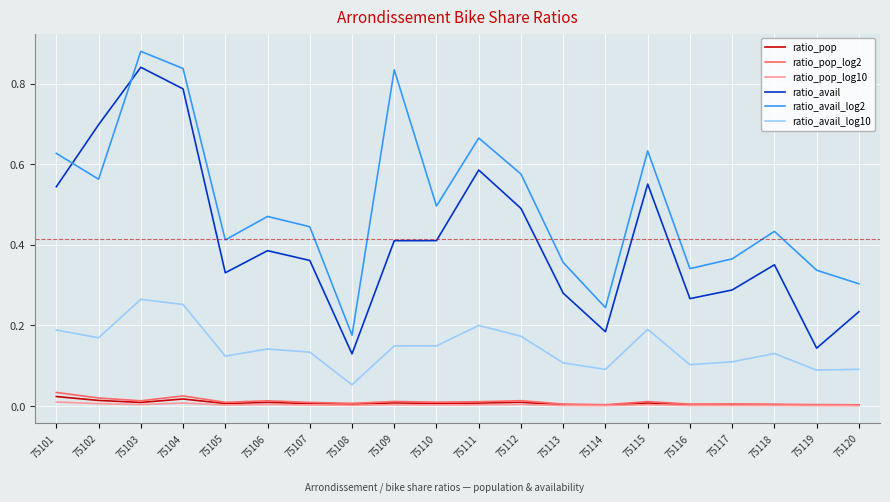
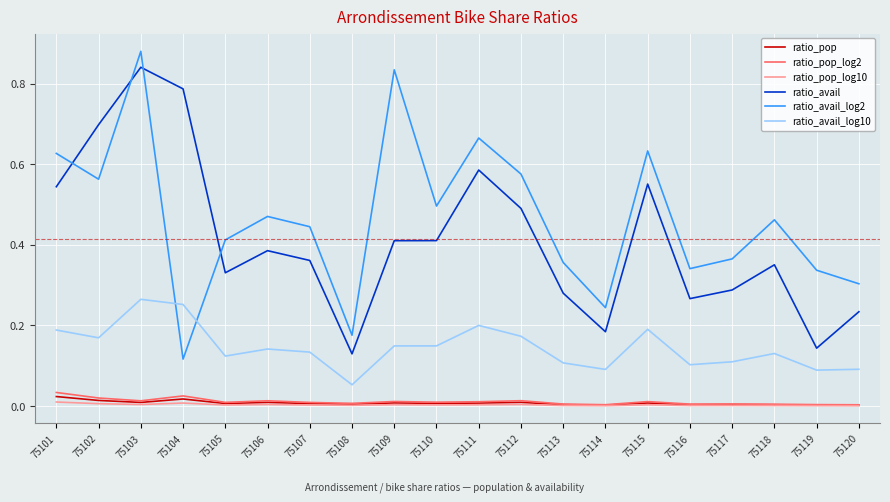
  {
    "ratio_pop": {
      "75101": 0.02,
      "75104": 0.02
    },
    "ratio_pop_log2": {
      "75101": 0.03,
      "75104": 0.03
    },
    "ratio_pop_log10": {
      "75101": 0.01,
      "75102": 0.01,
      "75104": 0.01
    },
    "ratio_avail": {
      "75101": 0.54,
      "75102": 0.70,
      "75103": 0.84,
      "75104": 0.79,
      "75105": 0.33,
      "75106": 0.39,
      "75107": 0.36,
      "75108": 0.13,
      "75109": 0.41,
      "75110": 0.41,
      "75111": 0.59,
      "75112": 0.49,
      "75113": 0.28,
      "75114": 0.18,
      "75115": 0.55,
      "75116": 0.27,
      "75117": 0.29,
      "75118": 0.35,
      "75119": 0.14,
      "75120": 0.23
    },
    "ratio_avail_log2": {
      "75101": 0.63,
      "75102": 0.56,
      "75103": 0.88,
-     "75104": 0.84,
+     "75104": 0.12,
      "75105": 0.41,
      "75106": 0.47,
      "75107": 0.45,
      "75108": 0.18,
      "75109": 0.83,
      "75110": 0.50,
      "75111": 0.67,
      "75112": 0.58,
      "75113": 0.36,
      "75114": 0.24,
      "75115": 0.63,
      "75116": 0.34,
      "75117": 0.37,
-     "75118": 0.43,
+     "75118": 0.46,
      "75119": 0.34,
      "75120": 0.30
    },
    "ratio_avail_log10": {
      "75101": 0.19,
      "75102": 0.17,
      "75103": 0.26,
      "75104": 0.25,
      "75105": 0.12,
      "75106": 0.14,
      "75107": 0.13,
      "75108": 0.05,
      "75109": 0.15,
      "75110": 0.15,
      "75111": 0.20,
      "75112": 0.17,
      "75113": 0.11,
      "75114": 0.09,
      "75115": 0.19,
      "75116": 0.10,
      "75117": 0.11,
      "75118": 0.13,
      "75119": 0.09,
      "75120": 0.09
    }
  }
